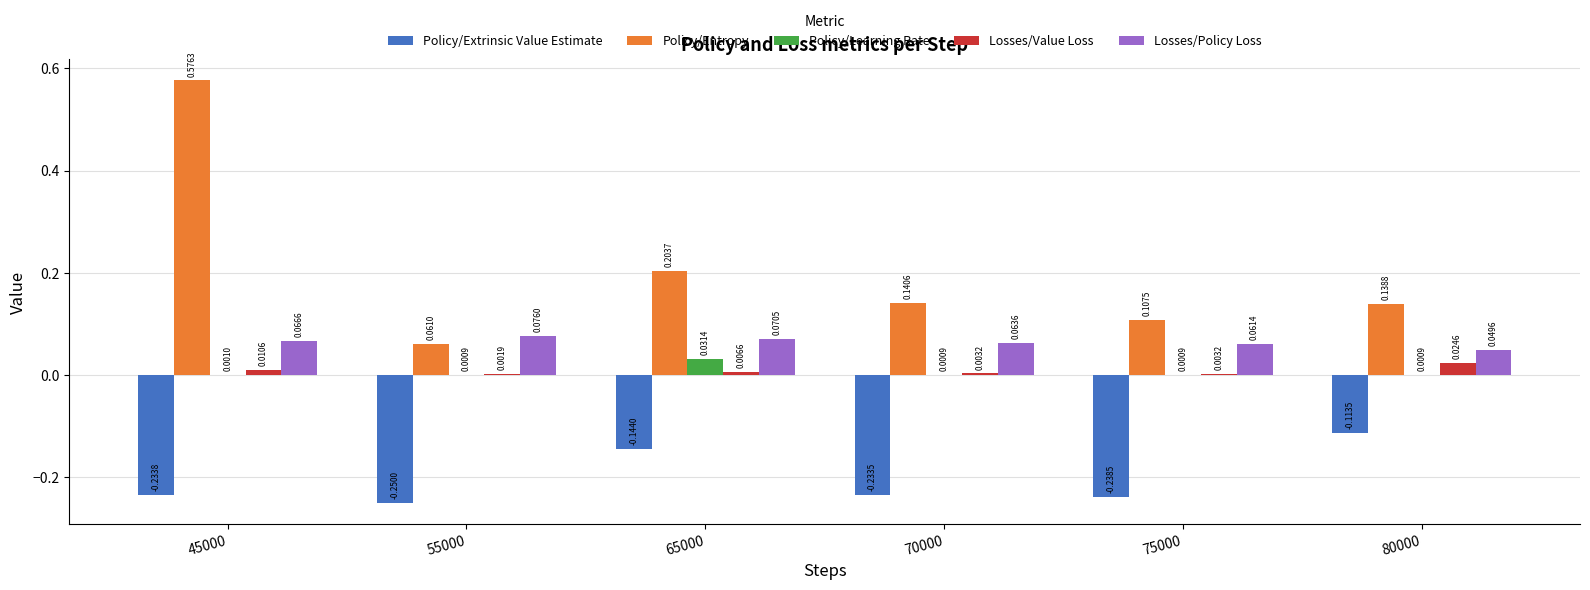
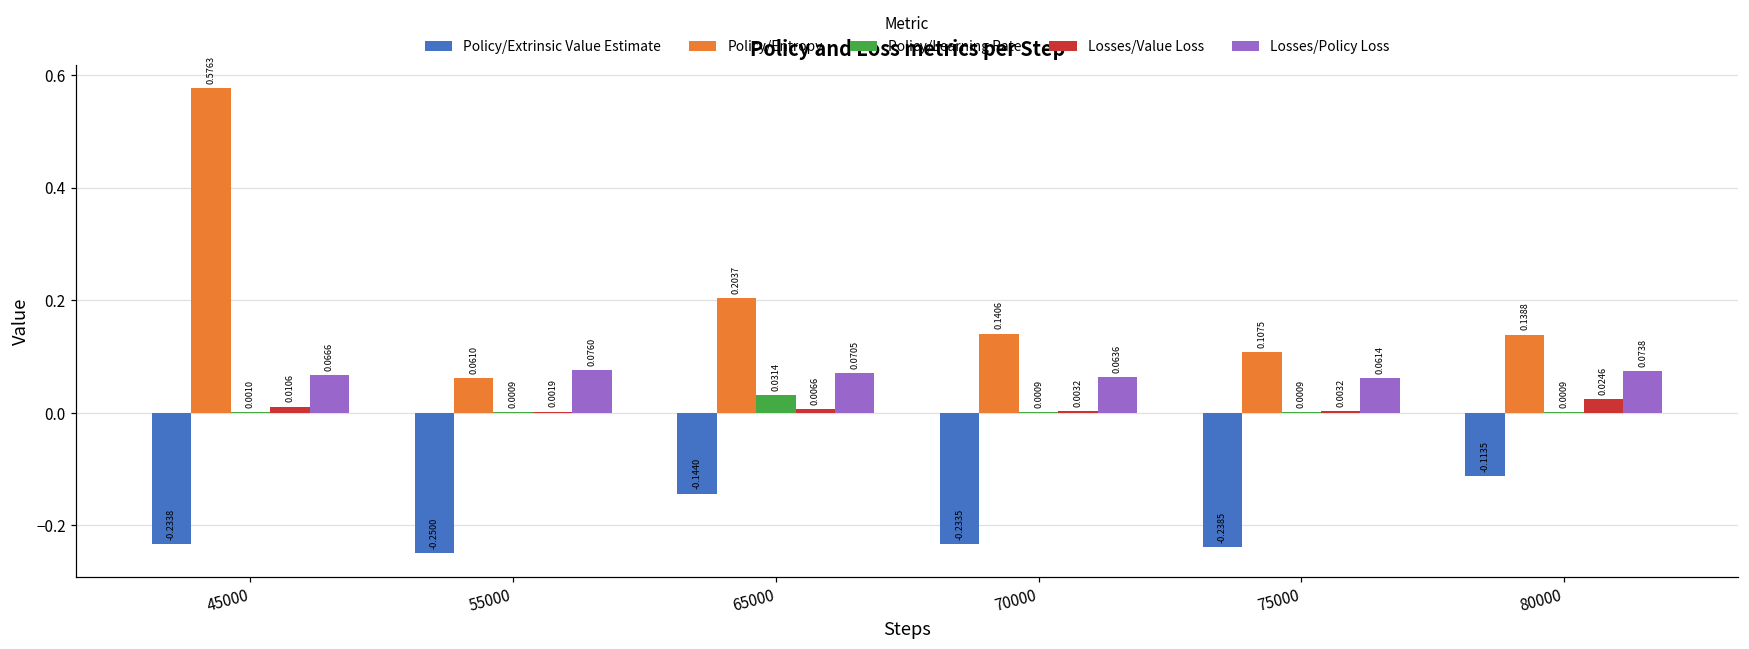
  {
    "Policy/Extrinsic Value Estimate": {
      "45000": -0.2338,
      "55000": -0.2500,
      "65000": -0.1440,
      "70000": -0.2335,
      "75000": -0.2385,
      "80000": -0.1135
    },
    "Policy/Entropy": {
      "45000": 0.5763,
      "55000": 0.0610,
      "65000": 0.2037,
      "70000": 0.1406,
      "75000": 0.1075,
      "80000": 0.1388
    },
    "Policy/Learning Rate": {
      "45000": 0.0010,
      "55000": 0.0009,
      "65000": 0.0314,
      "70000": 0.0009,
      "75000": 0.0009,
      "80000": 0.0009
    },
    "Losses/Value Loss": {
      "45000": 0.0106,
      "55000": 0.0019,
      "65000": 0.0066,
      "70000": 0.0032,
      "75000": 0.0032,
      "80000": 0.0246
    },
    "Losses/Policy Loss": {
      "45000": 0.0666,
      "55000": 0.0760,
      "65000": 0.0705,
      "70000": 0.0636,
      "75000": 0.0614,
-     "80000": 0.0496
+     "80000": 0.0738
    }
  }
